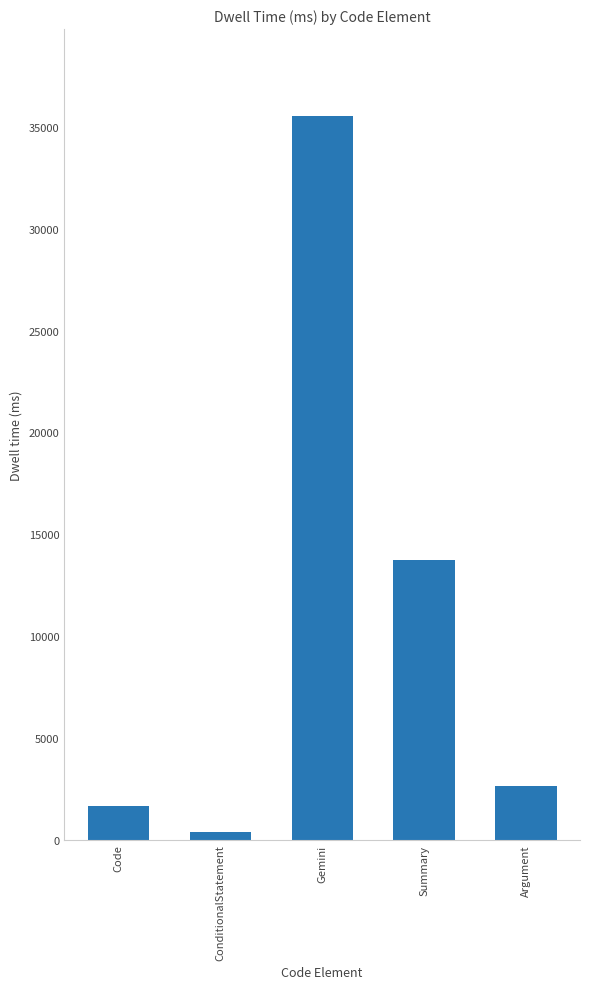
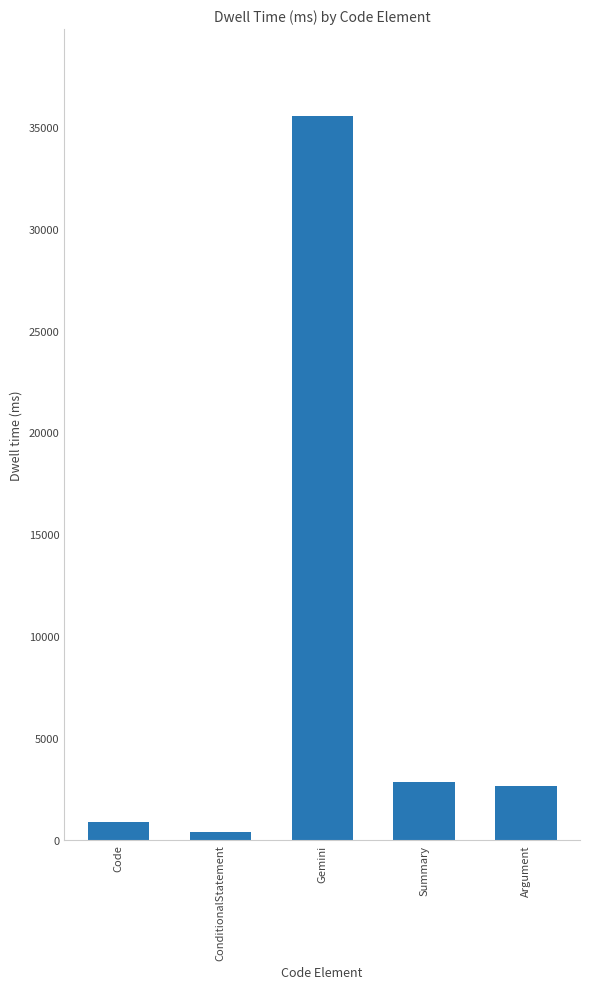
  {
-   "Code": 1700,
+   "Code": 800,
    "ConditionalStatement": 400,
    "Gemini": 35500,
-   "Summary": 13700,
+   "Summary": 2800,
    "Argument": 2600
  }
